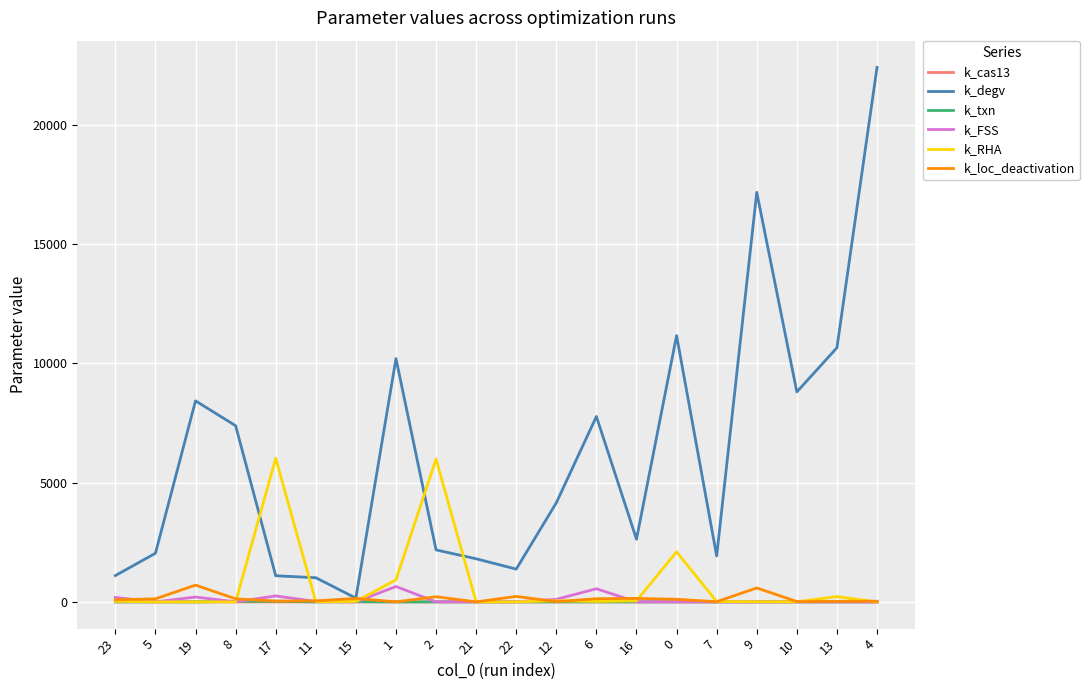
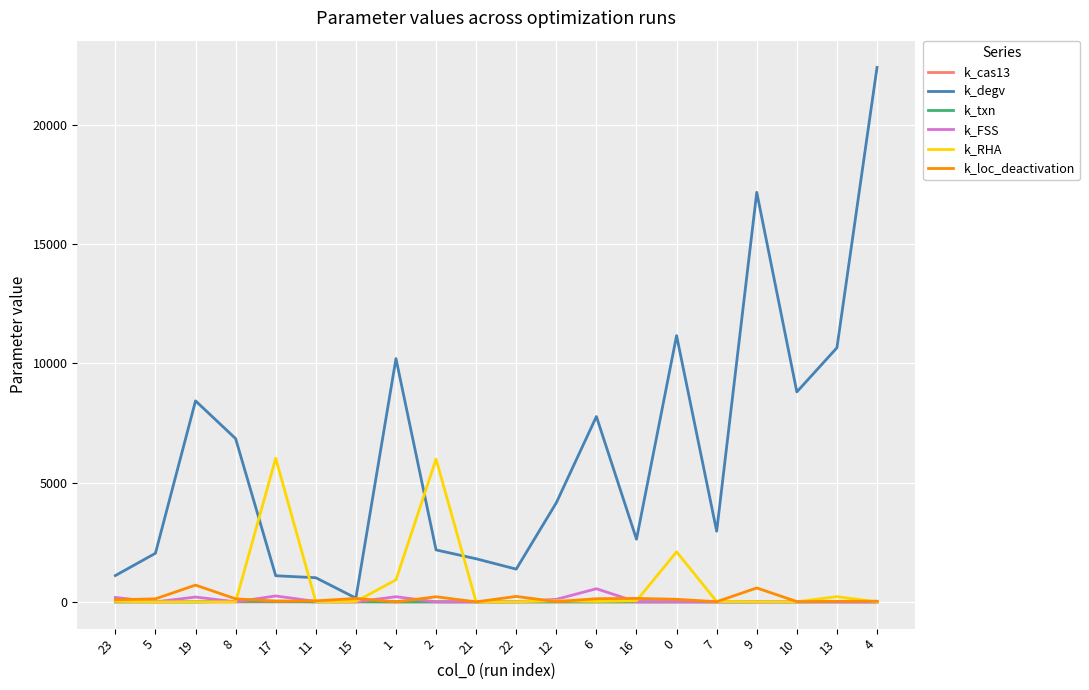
  {
    "k_degv": {
      "23": 1100,
      "5": 2000,
      "19": 8400,
-     "8": 7400,
+     "8": 6800,
      "17": 1100,
      "11": 1000,
      "1": 10200,
      "2": 2200,
      "21": 1800,
      "22": 1400,
      "12": 4200,
      "6": 7800,
      "16": 2600,
      "0": 11200,
-     "7": 1900,
+     "7": 3000,
      "9": 17200,
      "10": 8800,
      "13": 10700,
      "4": 22400
    },
    "k_FSS": {
      "19": 200,
      "17": 200,
-     "1": 600,
+     "1": 200,
      "6": 600
    },
    "k_RHA": {
      "17": 6000,
      "1": 900,
      "2": 6000,
      "0": 2100,
      "13": 200
    },
    "k_loc_deactivation": {
      "5": 100,
      "19": 700,
      "8": 100,
      "2": 200,
      "22": 200,
      "6": 100,
      "9": 600
    }
  }
